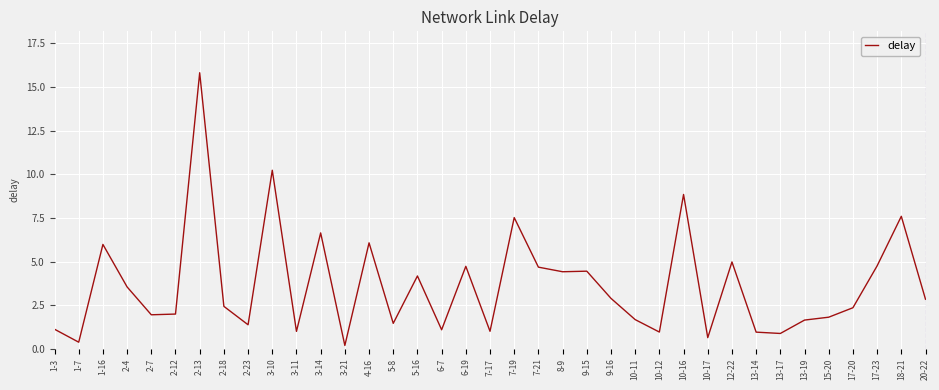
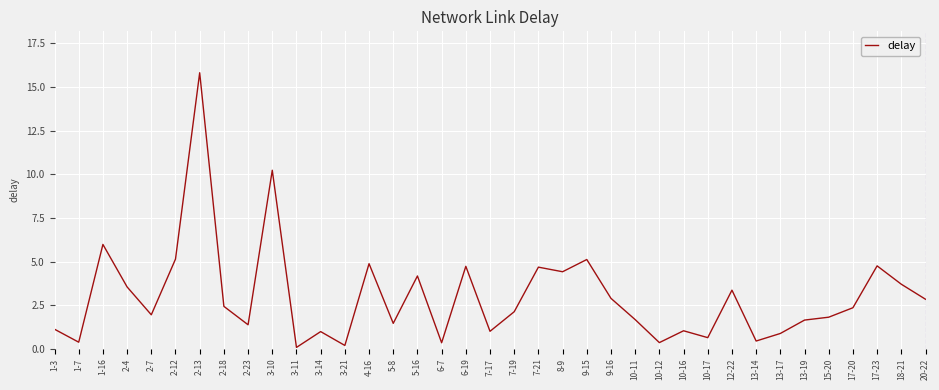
  {
    "delay": {
      "1-3": 1.1,
      "1-7": 0.4,
      "1-16": 6.0,
      "2-4": 3.5,
      "2-7": 1.9,
-     "2-12": 2.0,
+     "2-12": 5.1,
      "2-13": 15.8,
      "2-18": 2.4,
      "2-23": 1.4,
      "3-10": 10.2,
-     "3-11": 1.0,
-     "3-14": 6.6,
+     "3-11": 0.1,
+     "3-14": 1.0,
      "3-21": 0.2,
-     "4-16": 6.1,
+     "4-16": 4.9,
      "5-8": 1.5,
      "5-16": 4.2,
-     "6-7": 1.1,
+     "6-7": 0.3,
      "6-19": 4.7,
      "7-17": 1.0,
-     "7-19": 7.5,
+     "7-19": 2.1,
      "7-21": 4.7,
      "8-9": 4.4,
-     "9-15": 4.4,
+     "9-15": 5.1,
      "9-16": 2.9,
      "10-11": 1.7,
-     "10-12": 1.0,
-     "10-16": 8.8,
+     "10-12": 0.4,
+     "10-16": 1.0,
      "10-17": 0.6,
-     "12-22": 5.0,
-     "13-14": 1.0,
+     "12-22": 3.4,
+     "13-14": 0.4,
      "13-17": 0.9,
      "13-19": 1.6,
      "15-20": 1.8,
      "17-20": 2.4,
      "17-23": 4.7,
-     "18-21": 7.6,
+     "18-21": 3.7,
      "20-22": 2.8
    }
  }
